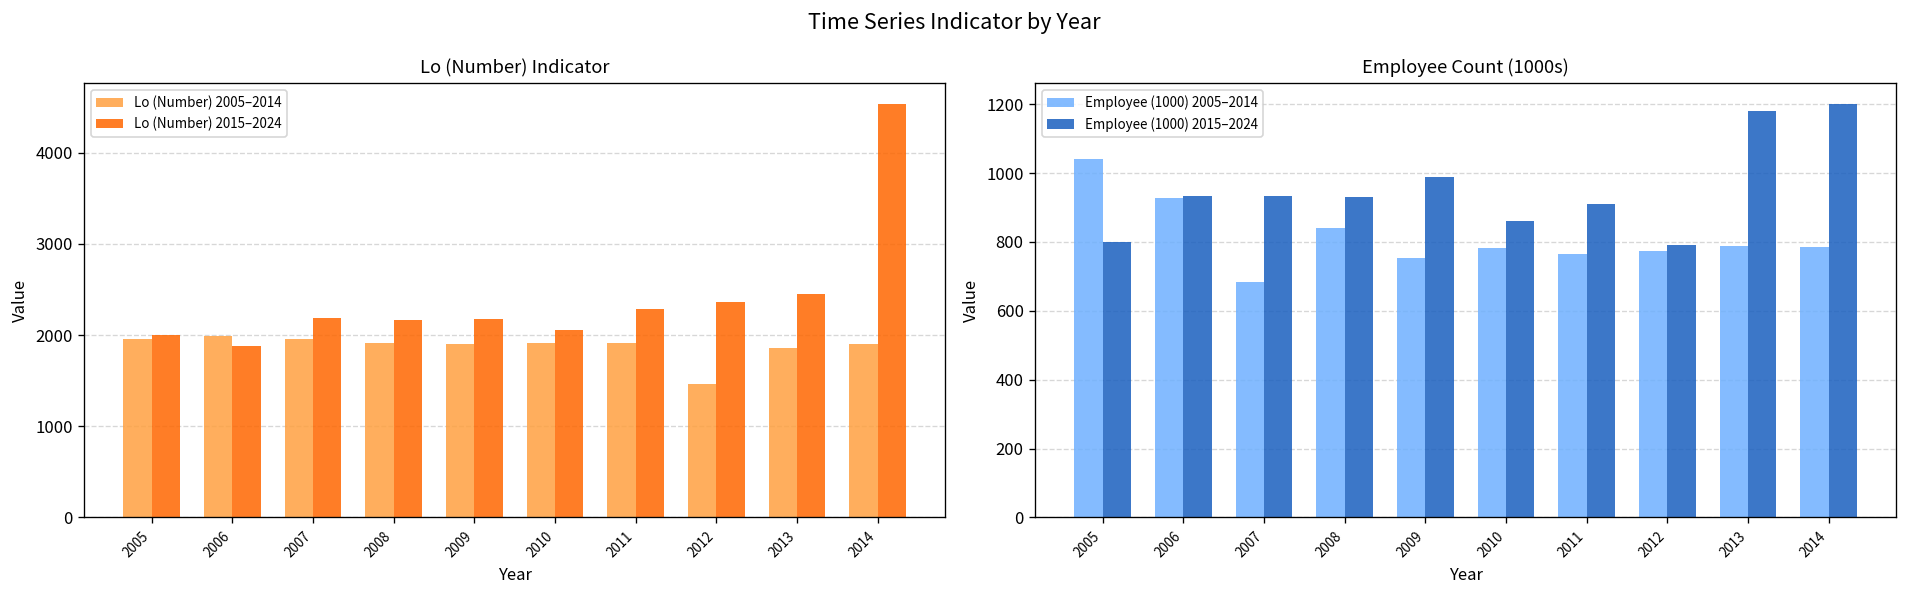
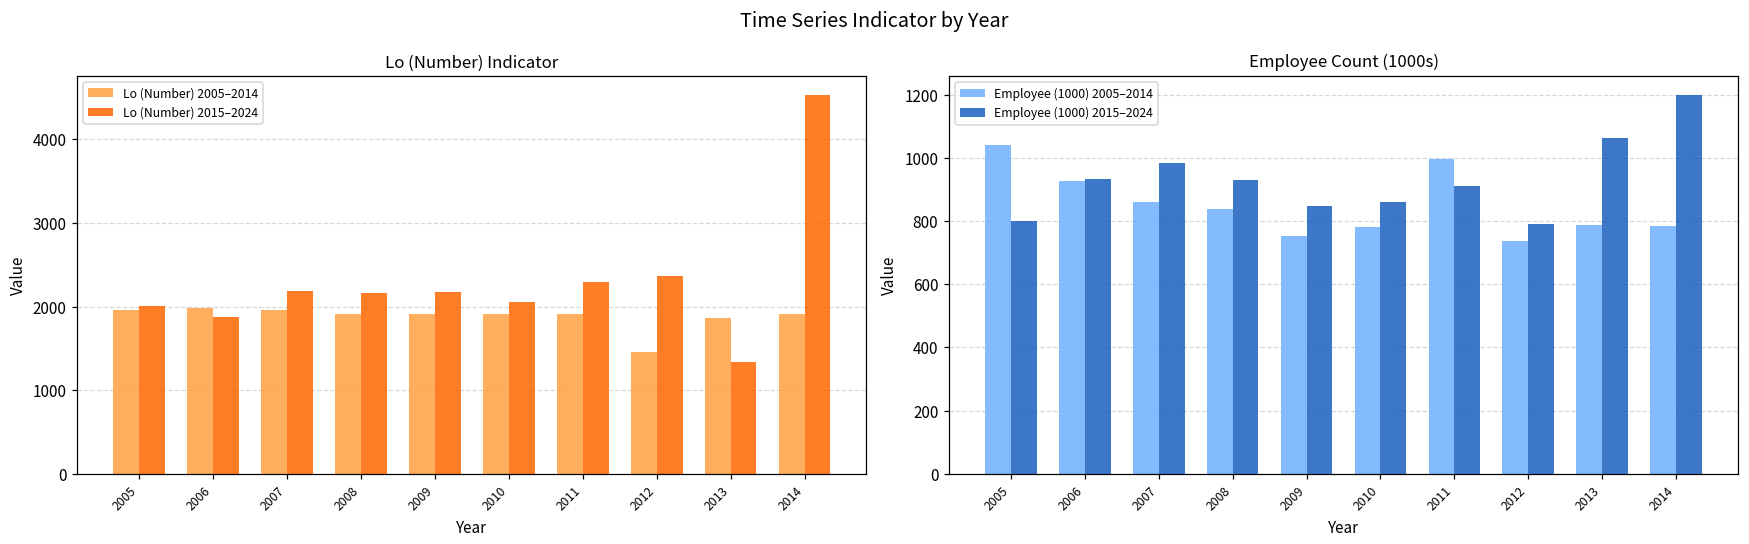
  {
    "Lo (Number) Indicator": {
      "Lo (Number) 2005–2014": {
        "2005": 2000,
        "2006": 2000,
        "2007": 2000,
        "2008": 1900,
        "2009": 1900,
        "2010": 1900,
        "2011": 1900,
        "2012": 1500,
        "2013": 1900,
        "2014": 1900
      },
      "Lo (Number) 2015–2024": {
        "2005": 2000,
        "2006": 1900,
        "2007": 2200,
        "2008": 2200,
        "2009": 2200,
        "2010": 2100,
        "2011": 2300,
        "2012": 2400,
-       "2013": 2500,
+       "2013": 1300,
        "2014": 4500
      }
    },
    "Employee Count (1000s)": {
      "Employee (1000) 2005–2014": {
        "2005": 1040,
        "2006": 930,
-       "2007": 680,
+       "2007": 860,
        "2008": 840,
        "2009": 750,
        "2010": 780,
-       "2011": 770,
-       "2012": 770,
+       "2011": 1000,
+       "2012": 740,
        "2013": 790,
        "2014": 790
      },
      "Employee (1000) 2015–2024": {
        "2005": 800,
        "2006": 930,
-       "2007": 930,
+       "2007": 990,
        "2008": 930,
-       "2009": 990,
+       "2009": 850,
        "2010": 860,
        "2011": 910,
        "2012": 790,
-       "2013": 1180,
+       "2013": 1060,
        "2014": 1200
      }
    }
  }
